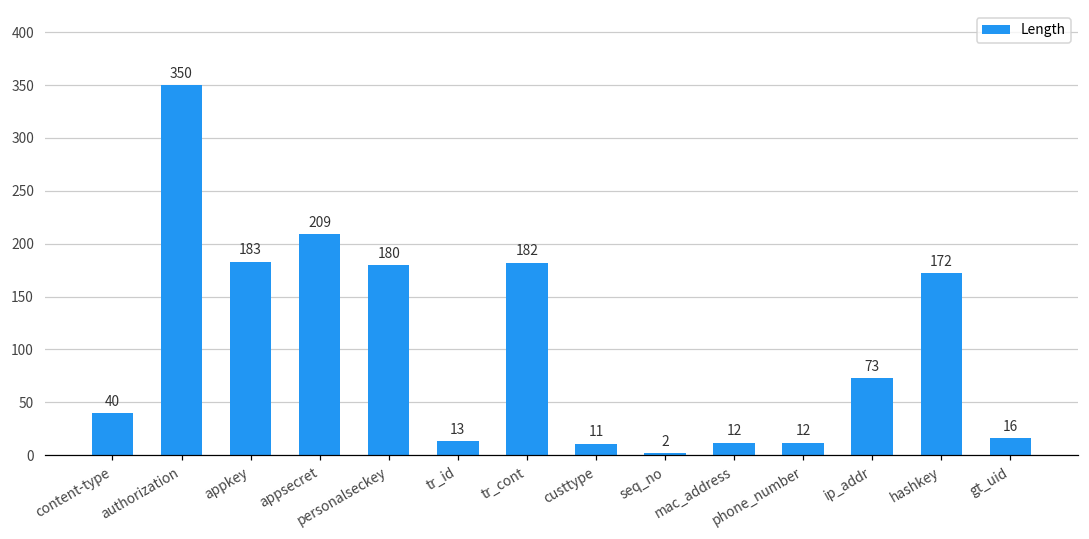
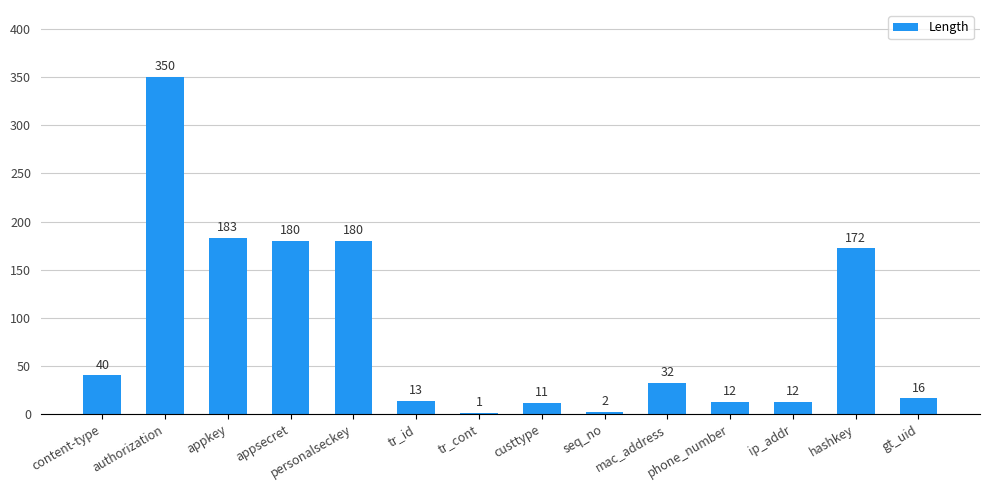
  {
    "content-type": 40,
    "authorization": 350,
    "appkey": 183,
-   "appsecret": 209,
+   "appsecret": 180,
    "personalseckey": 180,
    "tr_id": 13,
-   "tr_cont": 182,
+   "tr_cont": 1,
    "custtype": 11,
    "seq_no": 2,
-   "mac_address": 12,
+   "mac_address": 32,
    "phone_number": 12,
-   "ip_addr": 73,
+   "ip_addr": 12,
    "hashkey": 172,
    "gt_uid": 16
  }
